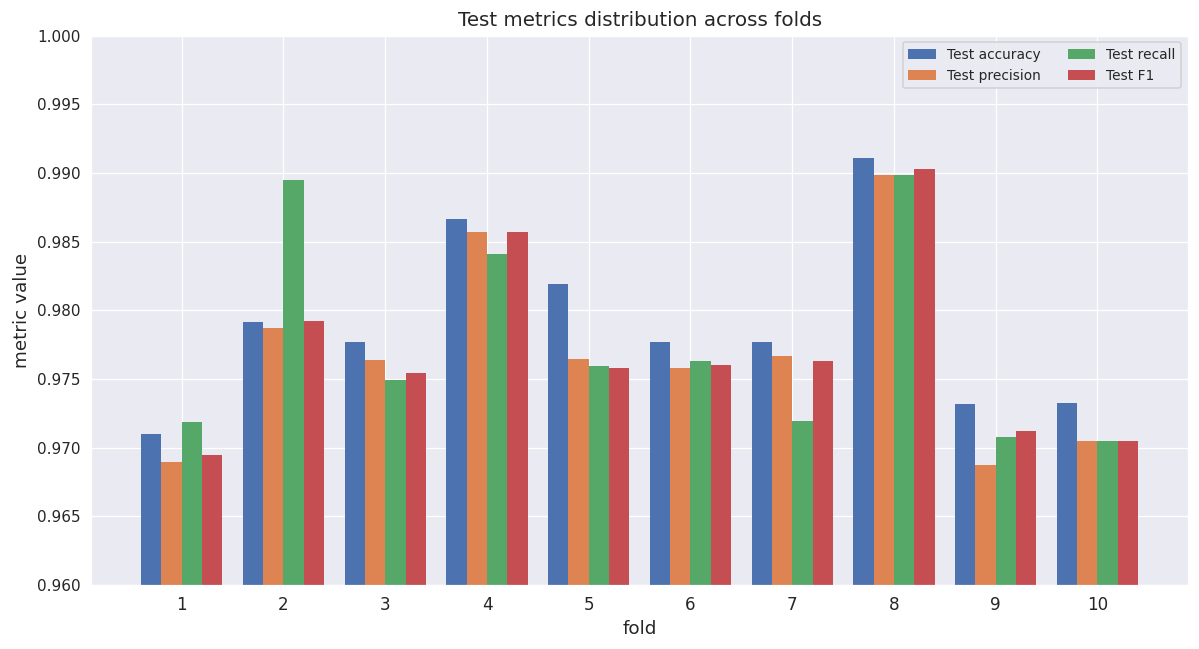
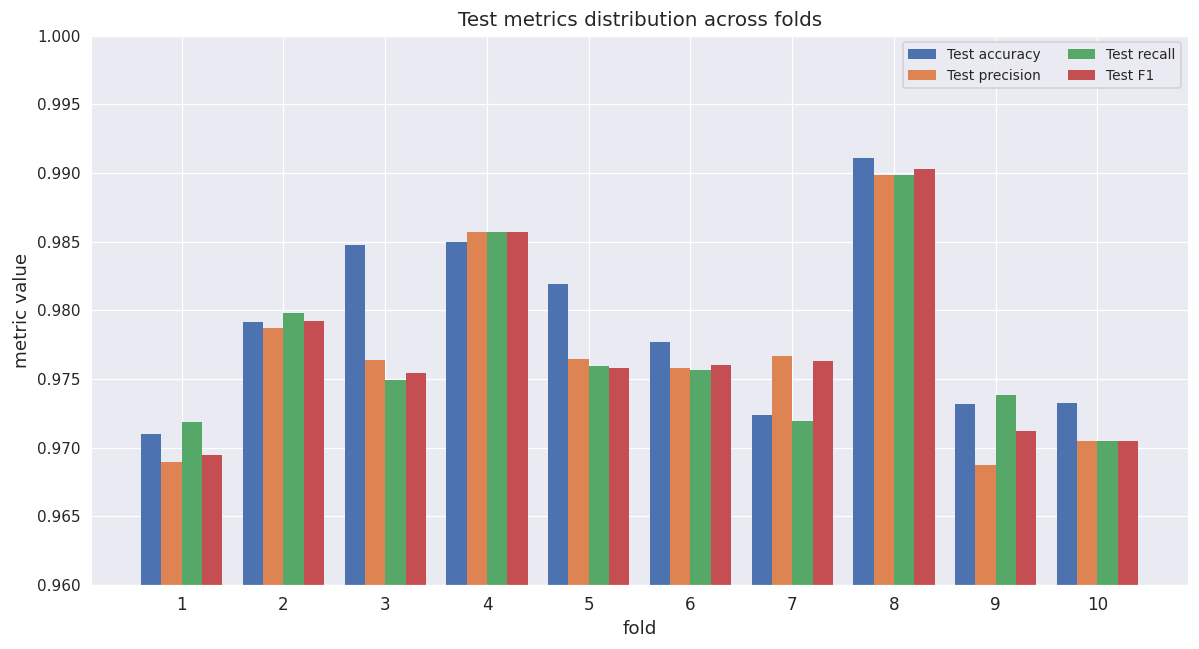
  {
    "Test accuracy": {
      "1": 0.9710,
      "2": 0.9791,
-     "3": 0.9777,
-     "4": 0.9866,
+     "3": 0.9847,
+     "4": 0.9850,
      "5": 0.9819,
      "6": 0.9777,
-     "7": 0.9777,
+     "7": 0.9724,
      "8": 0.9911,
      "9": 0.9731,
      "10": 0.9732
    },
    "Test recall": {
      "1": 0.9719,
-     "2": 0.9894,
+     "2": 0.9798,
      "3": 0.9749,
-     "4": 0.9841,
+     "4": 0.9857,
      "5": 0.9759,
-     "6": 0.9763,
+     "6": 0.9756,
      "7": 0.9720,
      "8": 0.9898,
-     "9": 0.9708,
+     "9": 0.9738,
      "10": 0.9705
    }
  }
